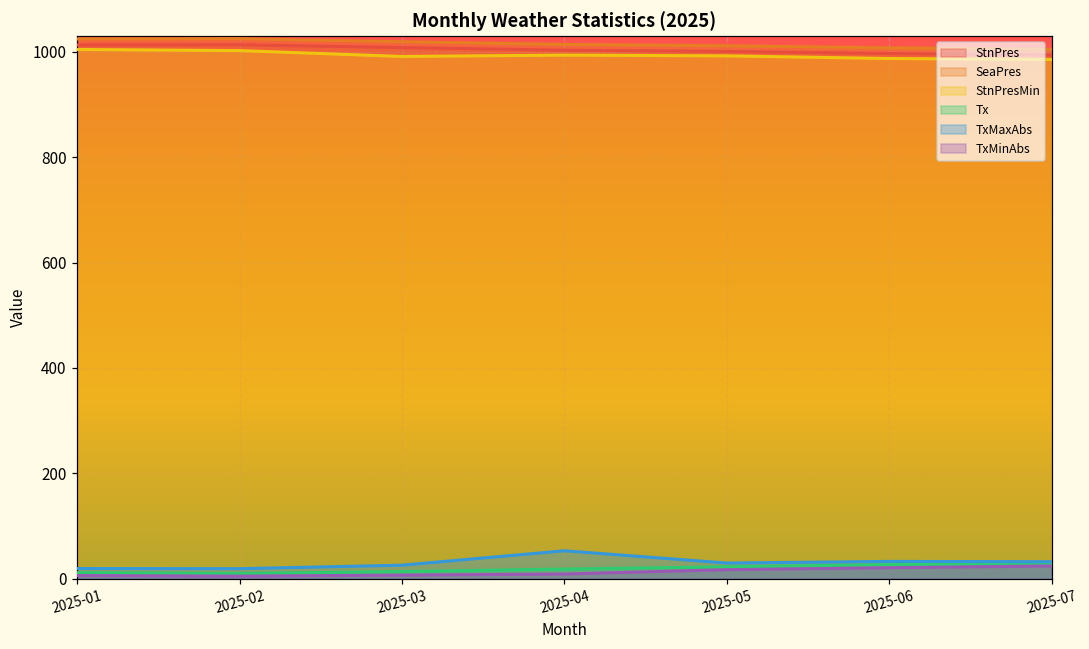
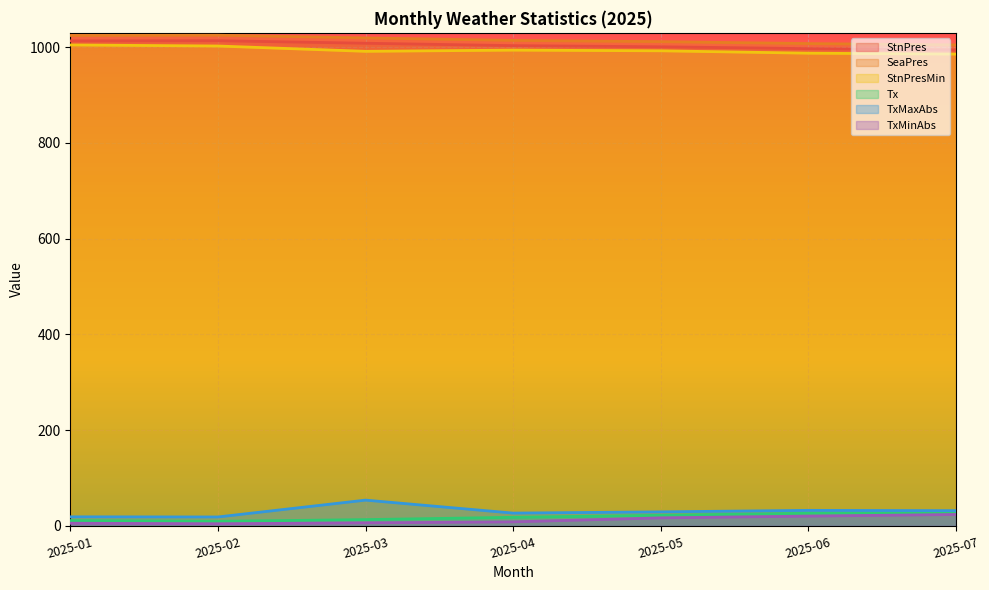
  {
    "Tx": {
      "2025-01": 10,
      "2025-03": 10,
      "2025-04": 20,
      "2025-05": 20,
      "2025-06": 30
    },
    "TxMaxAbs": {
      "2025-01": 20,
      "2025-02": 20,
-     "2025-03": 30,
-     "2025-04": 50,
+     "2025-03": 50,
+     "2025-04": 30,
      "2025-05": 30,
      "2025-06": 30
    },
    "TxMinAbs": {
      "2025-01": 10,
      "2025-03": 10,
      "2025-04": 10,
      "2025-05": 20,
      "2025-06": 20
    }
  }
